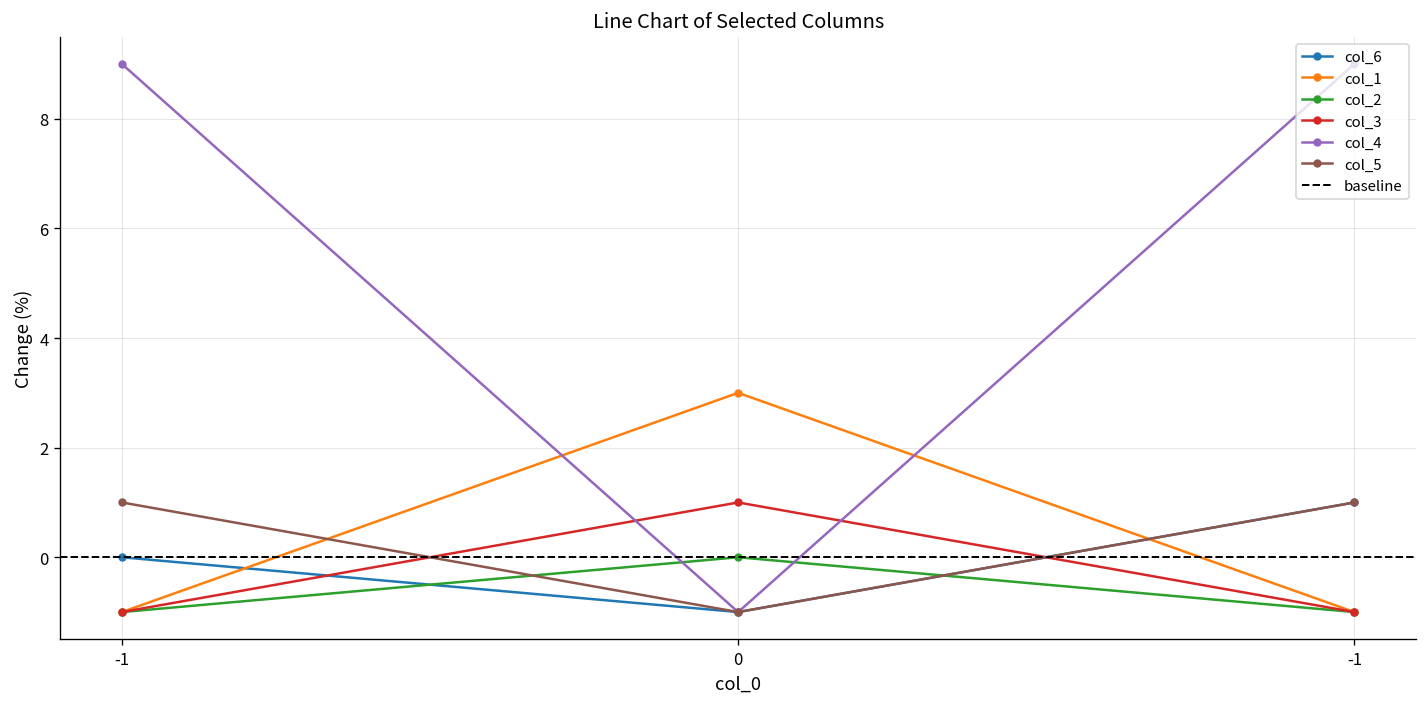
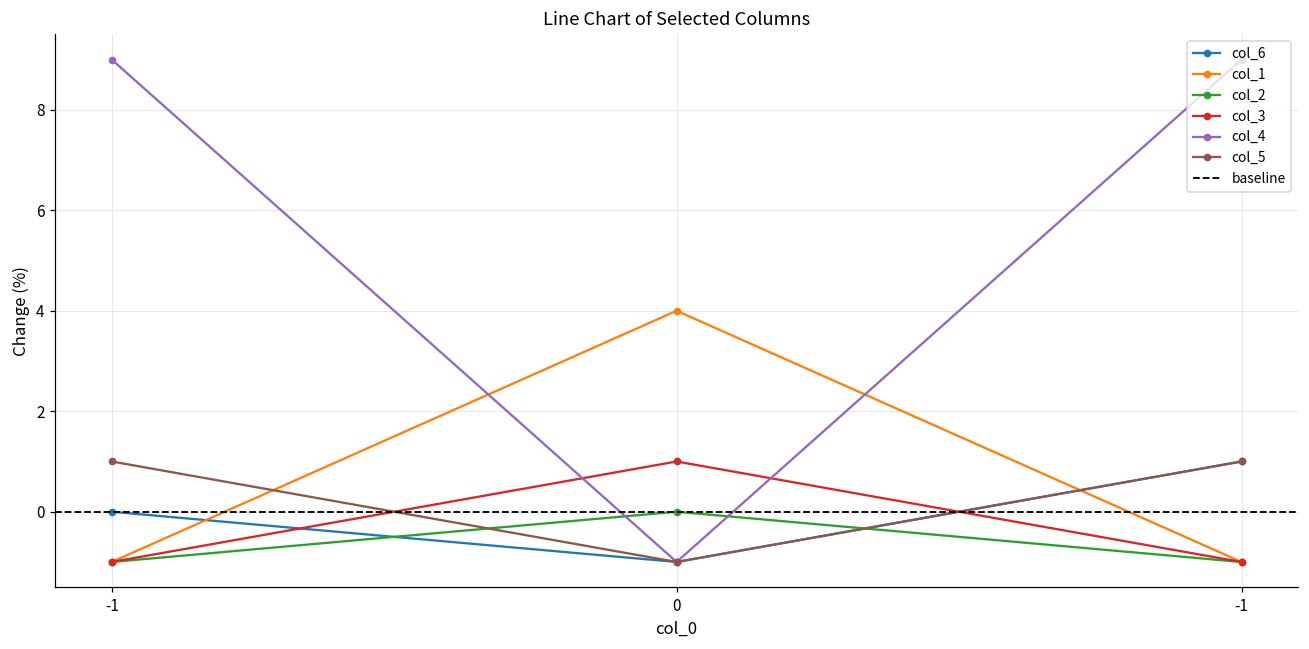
  {
    "col_1": {
-     "0": 3
+     "0": 4
    },
    "col_2": {
      "0": 0
    },
    "col_3": {
      "0": 1
    }
  }
